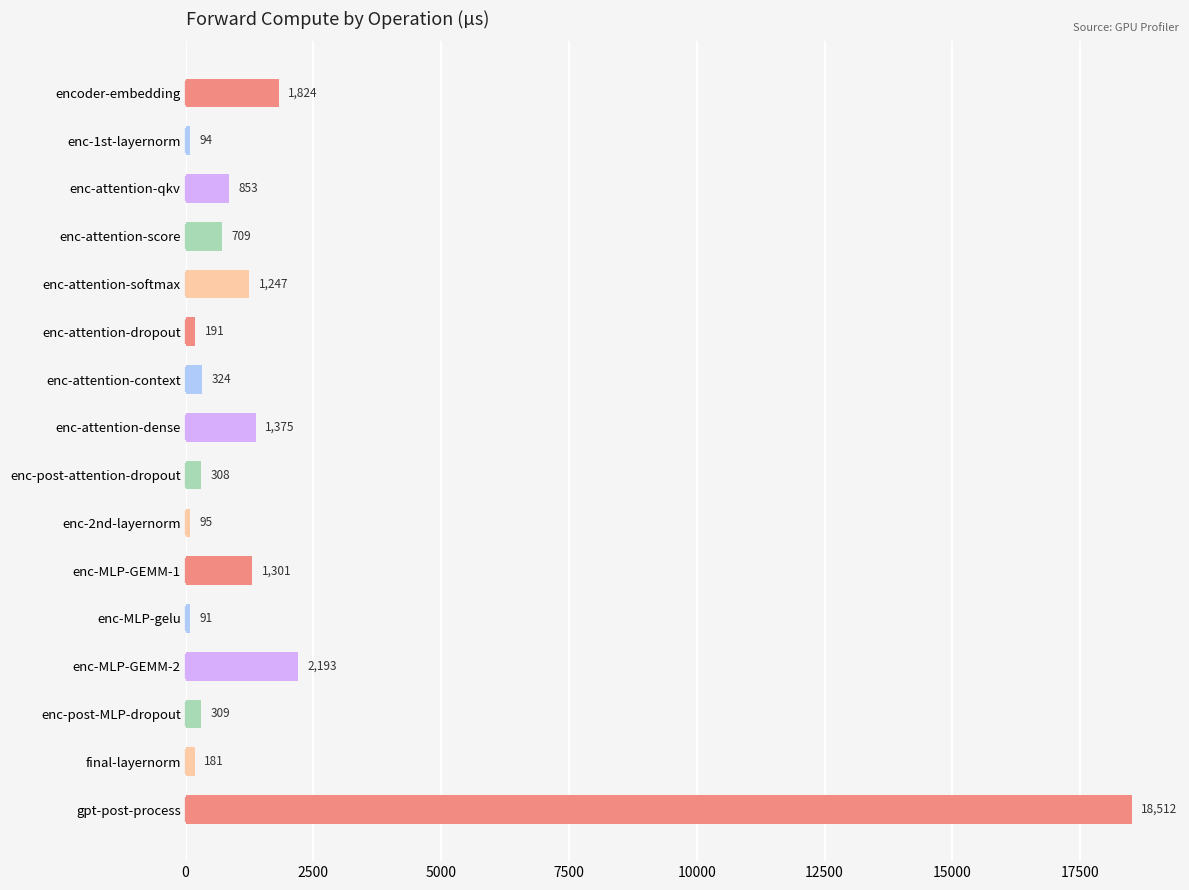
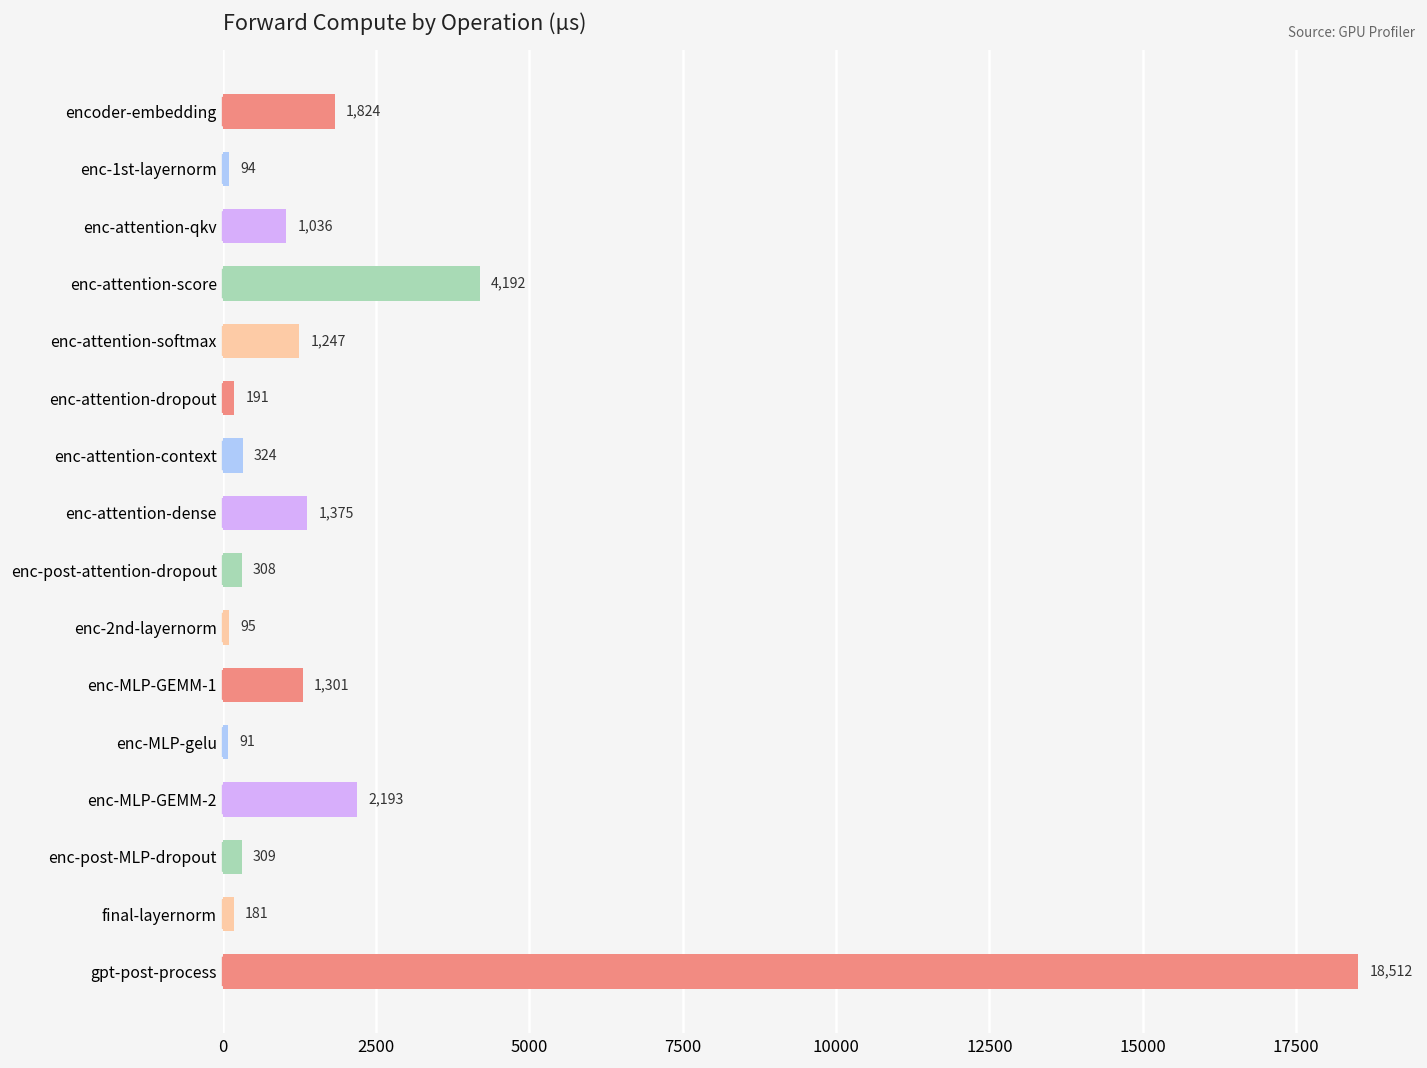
  {
    "encoder-embedding": "1,824",
    "enc-1st-layernorm": "94",
-   "enc-attention-qkv": "853",
-   "enc-attention-score": "709",
+   "enc-attention-qkv": "1,036",
+   "enc-attention-score": "4,192",
    "enc-attention-softmax": "1,247",
    "enc-attention-dropout": "191",
    "enc-attention-context": "324",
    "enc-attention-dense": "1,375",
    "enc-post-attention-dropout": "308",
    "enc-2nd-layernorm": "95",
    "enc-MLP-GEMM-1": "1,301",
    "enc-MLP-gelu": "91",
    "enc-MLP-GEMM-2": "2,193",
    "enc-post-MLP-dropout": "309",
    "final-layernorm": "181",
    "gpt-post-process": "18,512"
  }
